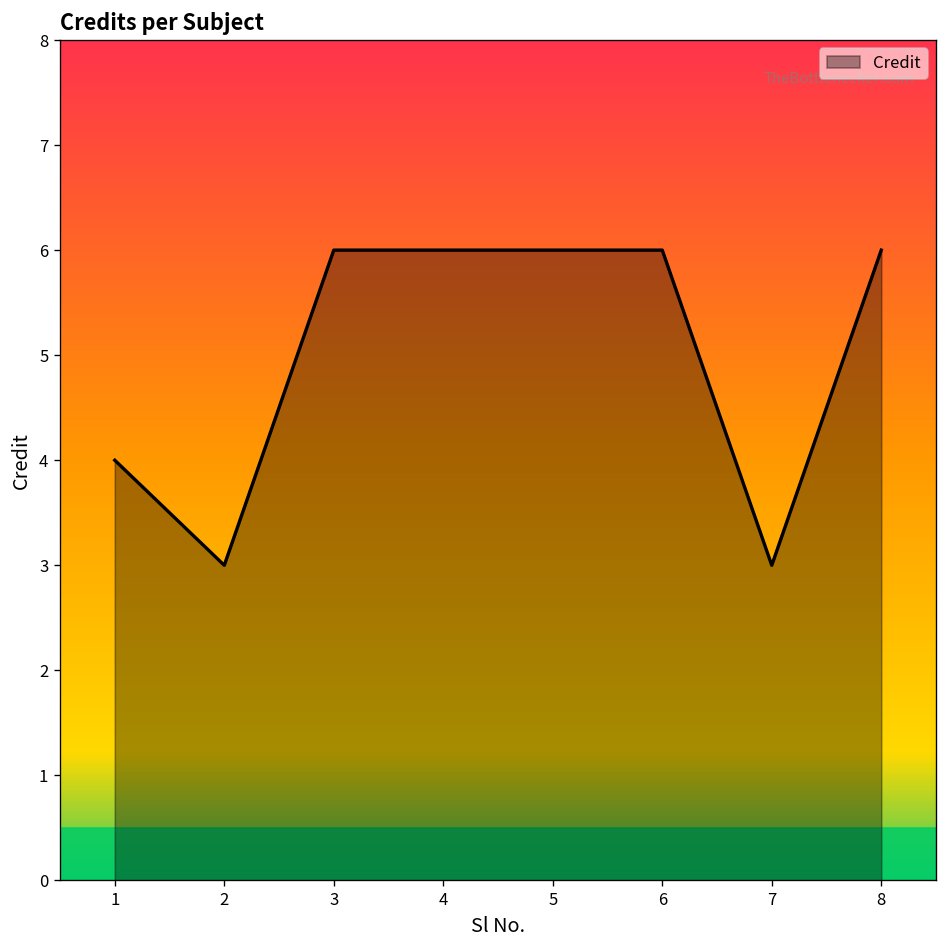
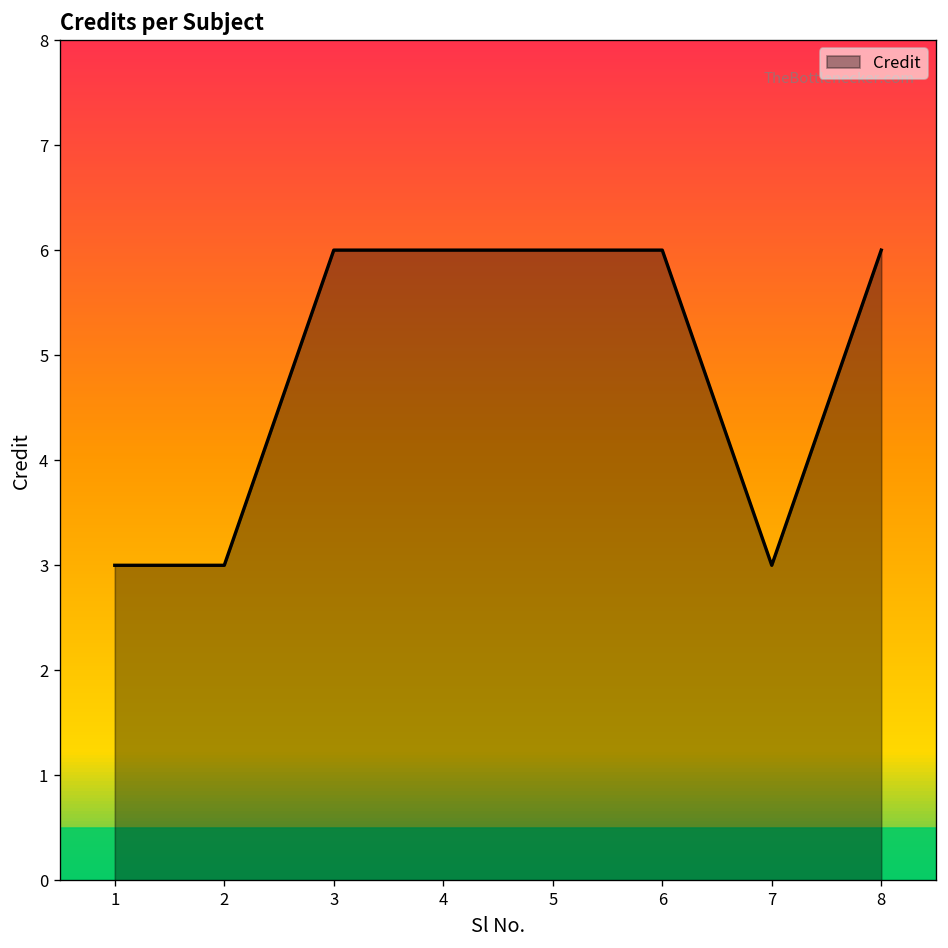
  {
-   "1": 4,
+   "1": 3,
    "2": 3,
    "3": 6,
    "4": 6,
    "5": 6,
    "6": 6,
    "7": 3,
    "8": 6
  }
